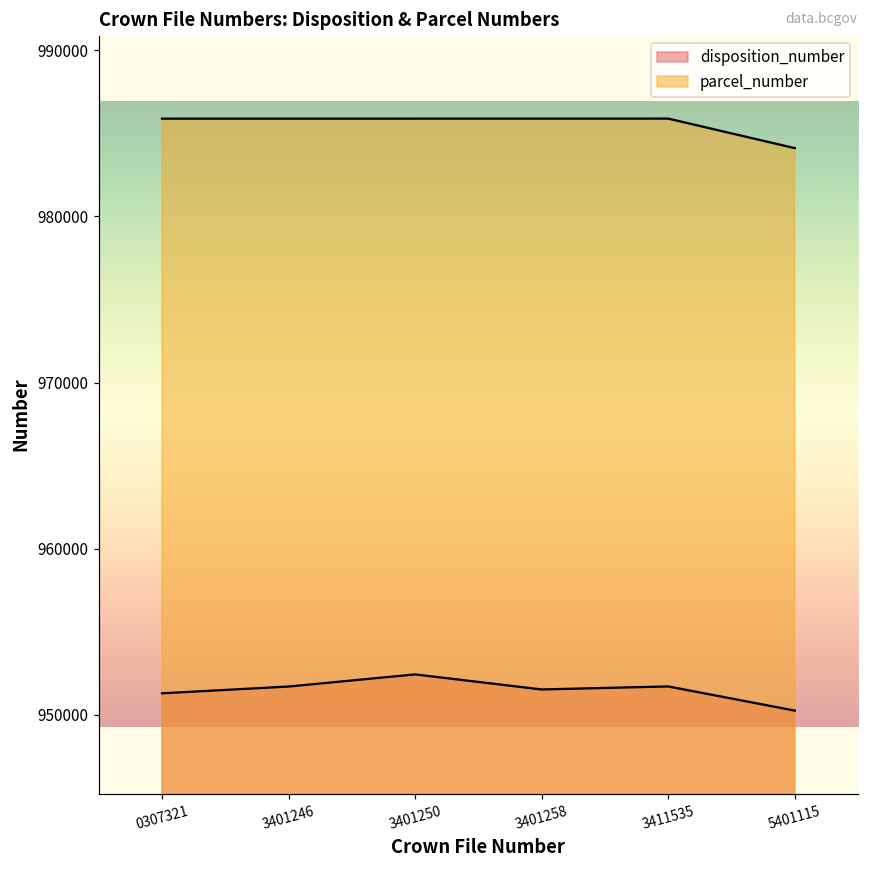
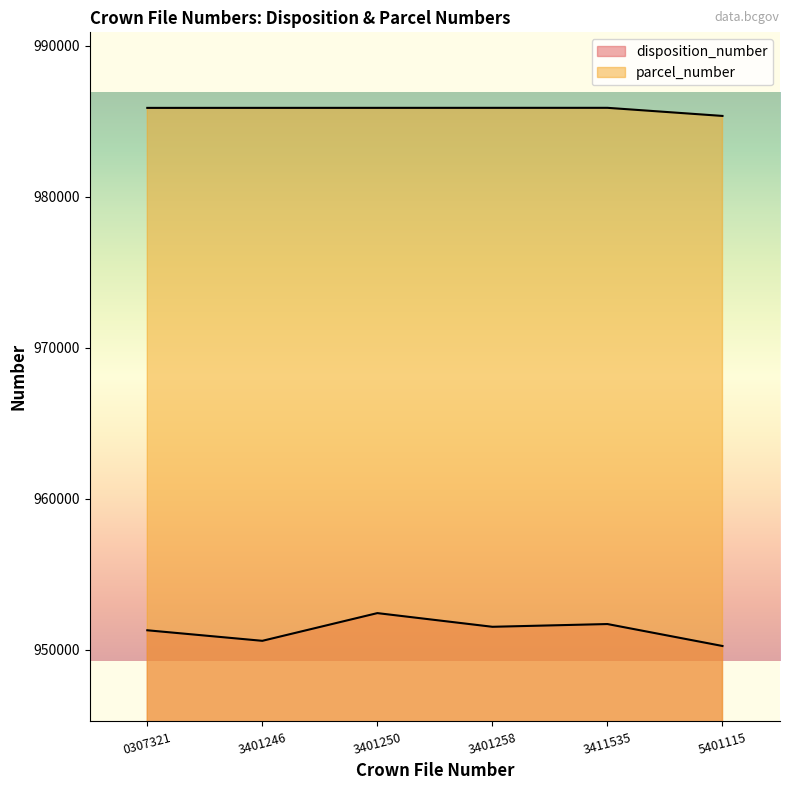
  {
    "disposition_number": {
      "0307321": 951300,
-     "3401246": 951700,
+     "3401246": 950600,
      "3401250": 952400,
      "3401258": 951500,
      "3411535": 951700,
      "5401115": 950200
    },
    "parcel_number": {
      "0307321": 985900,
      "3401246": 985900,
      "3401250": 985900,
      "3401258": 985900,
      "3411535": 985900,
-     "5401115": 984100
+     "5401115": 985400
    }
  }
